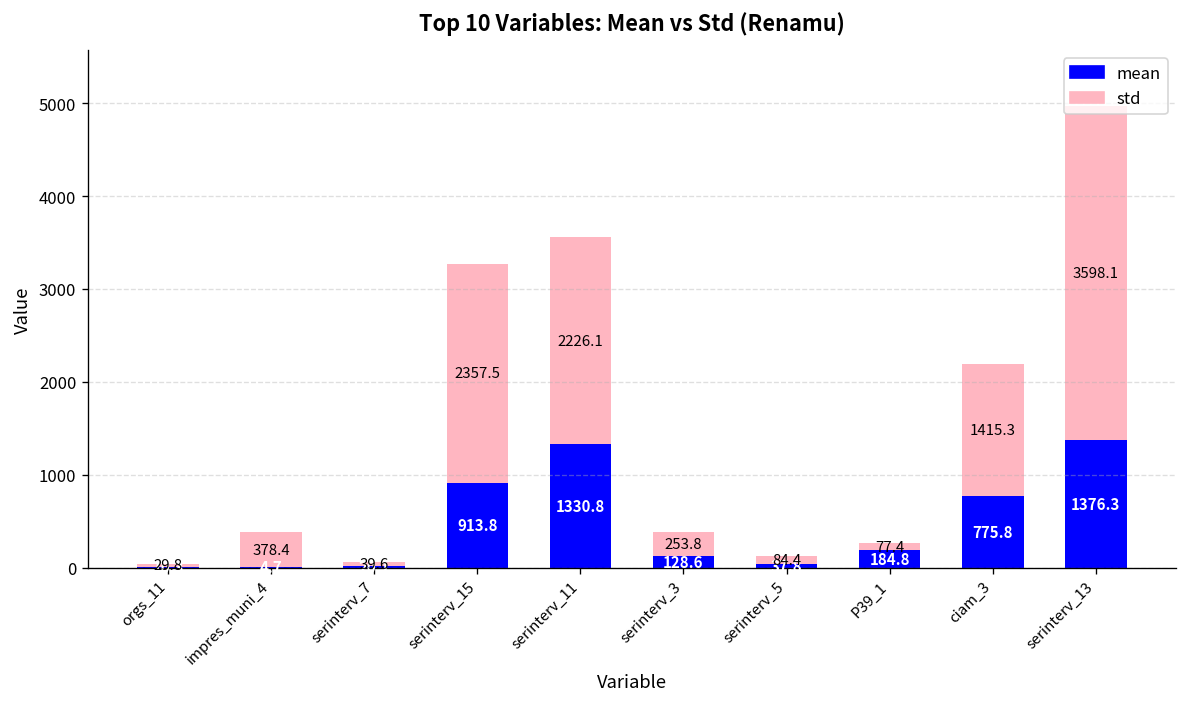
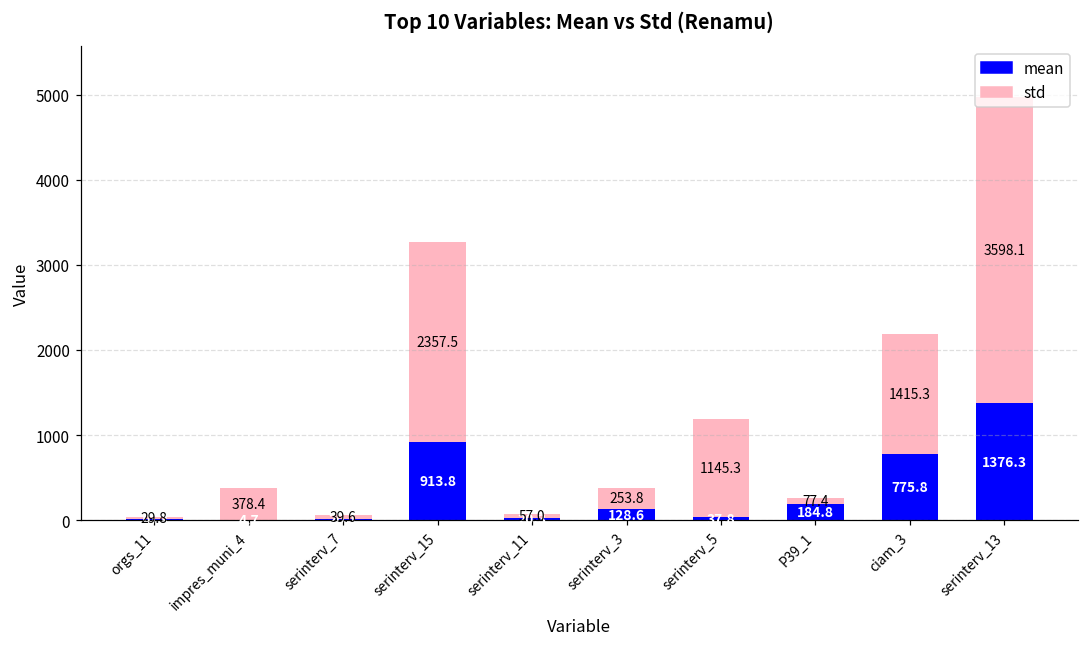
  {
    "mean": {
      "serinterv_15": 913.8,
-     "serinterv_11": 1330.8,
+     "serinterv_11": 20.3,
      "serinterv_3": 128.6,
      "ciam_3": 775.8,
      "serinterv_13": 1376.3
    },
    "std": {
      "orgs_11": 29.8,
      "impres_muni_4": 378.4,
      "serinterv_15": 2357.5,
-     "serinterv_11": 2226.1,
+     "serinterv_11": 57.0,
      "serinterv_3": 253.8,
-     "serinterv_5": 84.4,
+     "serinterv_5": 1145.3,
      "ciam_3": 1415.3
    }
  }
